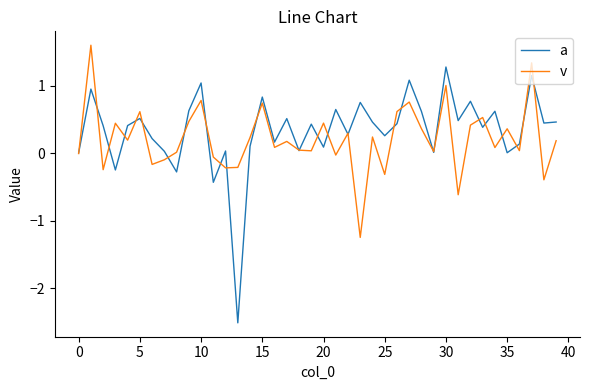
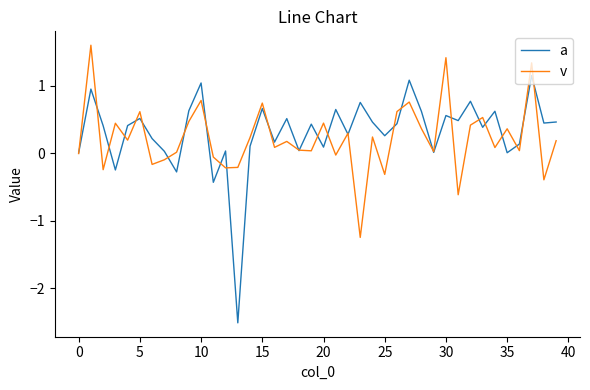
  {
    "a": {
      "5": 0.5,
      "10": 1.0,
-     "15": 0.8,
+     "15": 0.7,
      "20": 0.1,
      "25": 0.3,
-     "30": 1.3,
+     "30": 0.6,
      "35": 0.0
    },
    "v": {
      "5": 0.6,
      "10": 0.8,
      "15": 0.7,
      "20": 0.4,
      "25": -0.3,
-     "30": 1.0,
+     "30": 1.4,
      "35": 0.4
    }
  }
